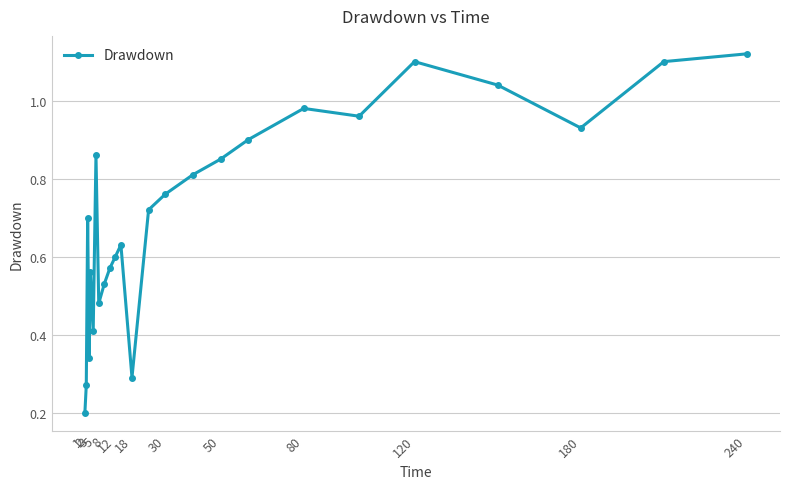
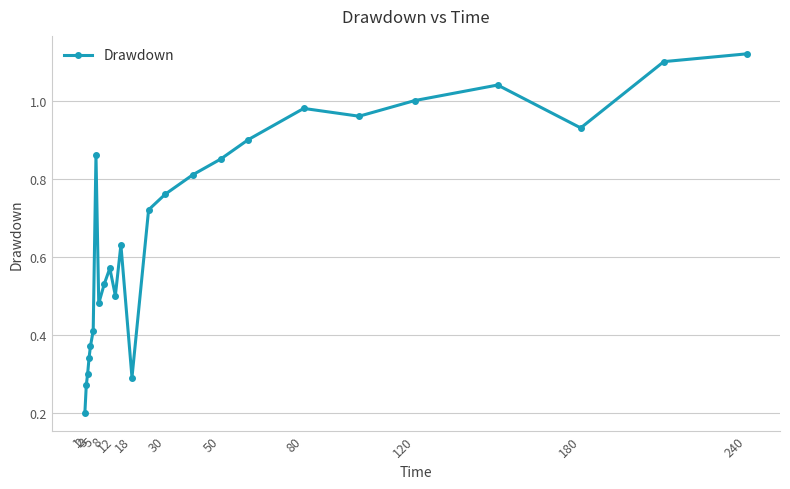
  {
    "1": 0.20,
-   "2": 0.7,
-   "3": 0.56,
+   "2": 0.3,
+   "3": 0.37,
    "5": 0.86,
    "8": 0.53,
-   "12": 0.6,
+   "12": 0.5,
    "18": 0.29,
    "30": 0.76,
    "50": 0.85,
    "80": 0.98,
-   "120": 1.1,
+   "120": 1.0,
    "180": 0.93,
    "240": 1.12
  }
